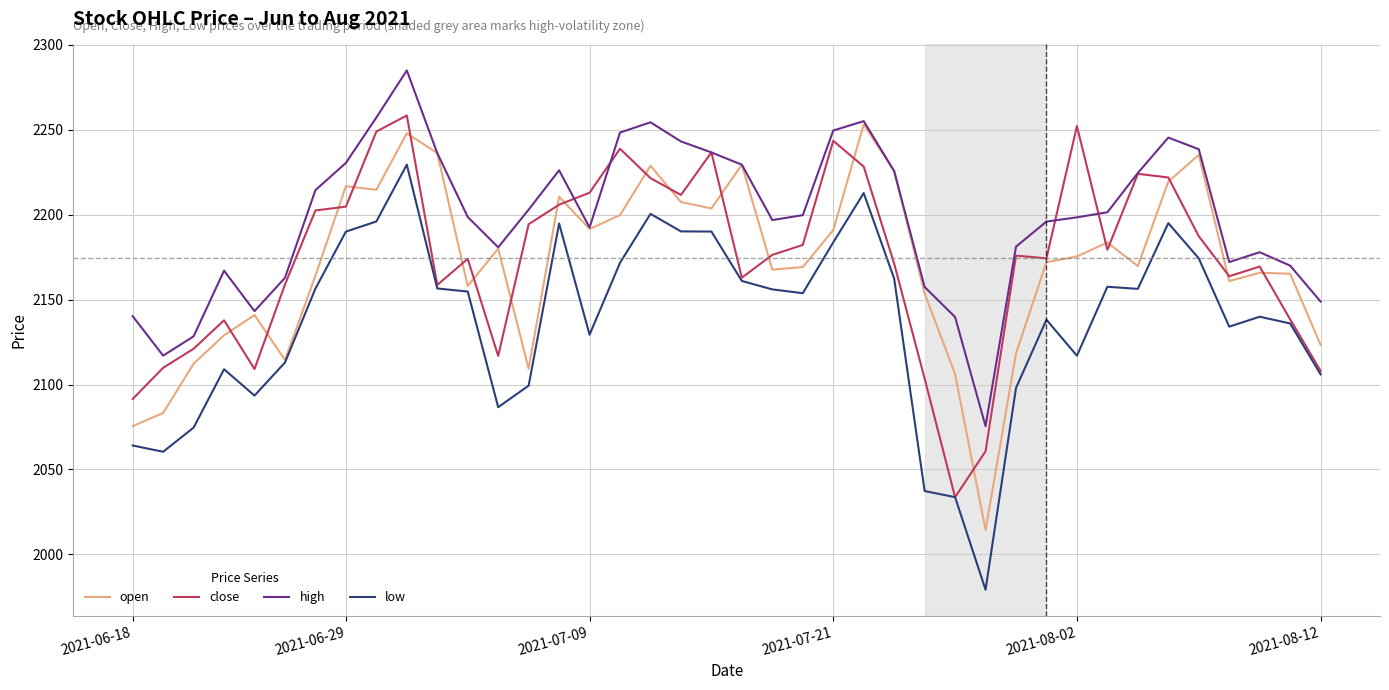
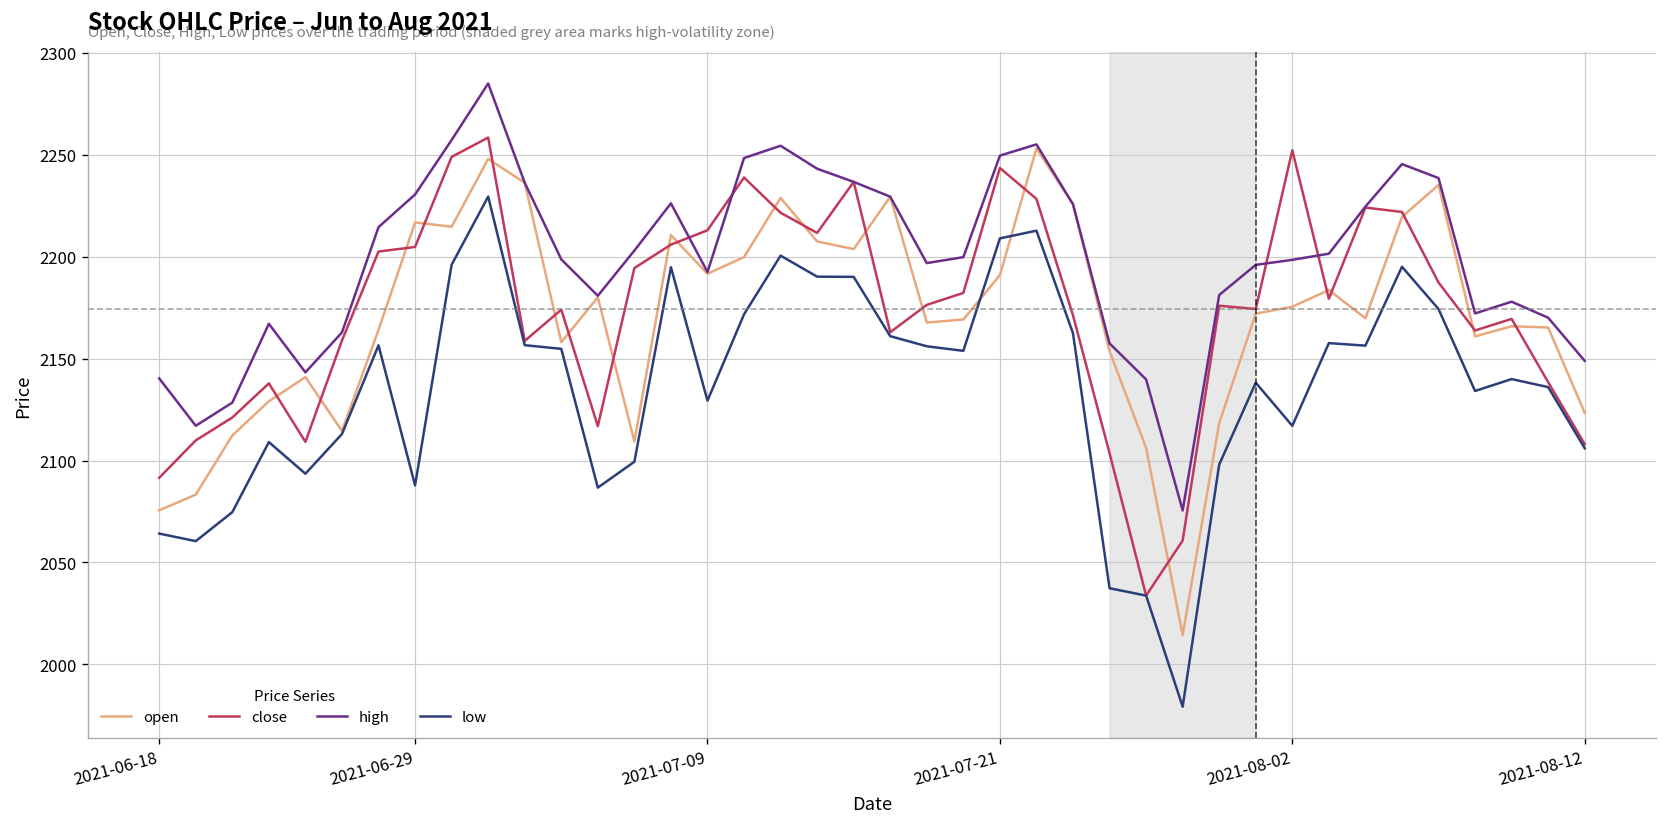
  {
    "open": {
      "2021-06-18": 2076,
      "2021-06-29": 2217,
      "2021-07-21": 2191,
      "2021-08-02": 2175,
      "2021-08-12": 2123
    },
    "close": {
      "2021-06-18": 2092,
      "2021-06-29": 2205,
      "2021-07-09": 2213,
      "2021-07-21": 2244,
      "2021-08-02": 2252,
      "2021-08-12": 2108
    },
    "high": {
      "2021-06-18": 2140,
      "2021-06-29": 2231,
      "2021-07-21": 2250,
      "2021-08-02": 2198,
      "2021-08-12": 2149
    },
    "low": {
      "2021-06-18": 2064,
-     "2021-06-29": 2190,
+     "2021-06-29": 2088,
      "2021-07-09": 2129,
-     "2021-07-21": 2184,
+     "2021-07-21": 2209,
      "2021-08-02": 2117,
      "2021-08-12": 2106
    }
  }
